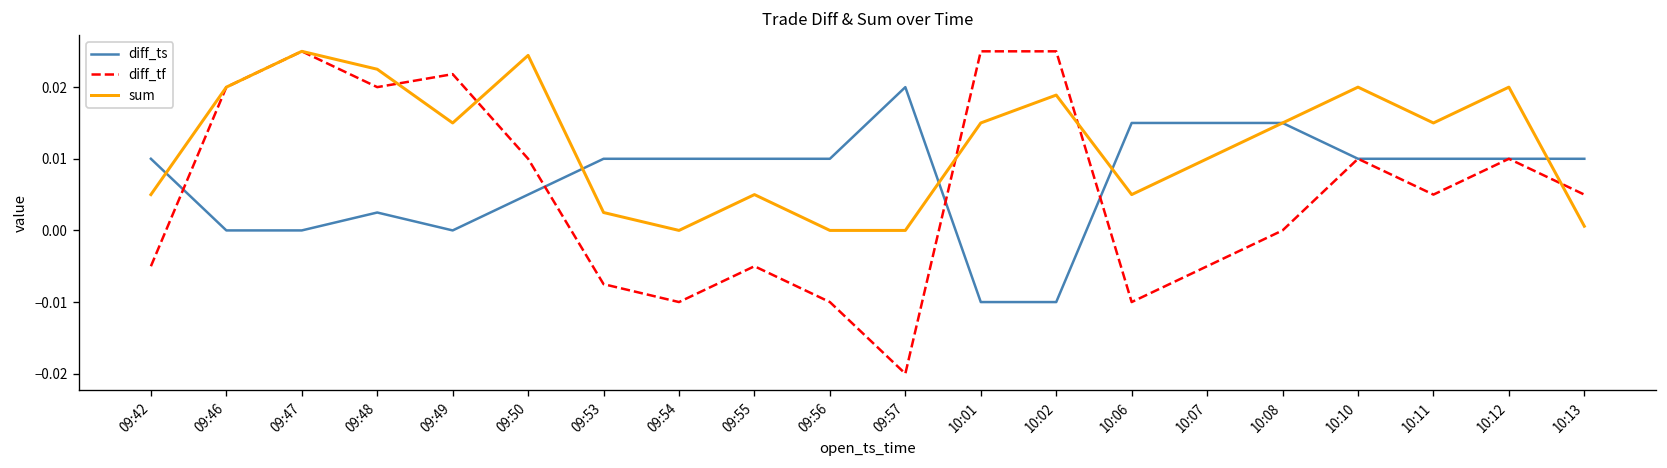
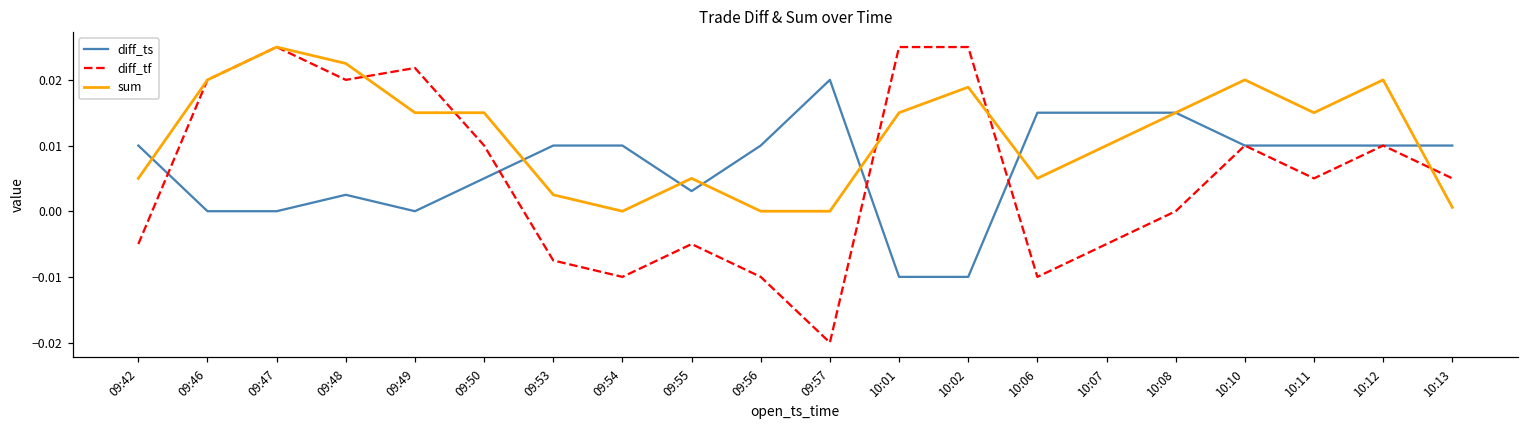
  {
    "diff_ts": {
      "09:42": 0.010,
      "09:46": 0.000,
      "09:47": 0.000,
      "09:48": 0.002,
      "09:49": 0.000,
      "09:50": 0.005,
      "09:53": 0.010,
      "09:54": 0.010,
-     "09:55": 0.010,
+     "09:55": 0.003,
      "09:56": 0.010,
      "09:57": 0.020,
      "10:01": -0.010,
      "10:02": -0.010,
      "10:06": 0.015,
      "10:07": 0.015,
      "10:11": 0.010,
      "10:13": 0.010
    },
    "diff_tf": {
      "09:42": -0.005,
      "09:48": 0.020,
      "09:49": 0.022,
      "09:50": 0.010,
      "09:53": -0.007,
      "09:54": -0.010,
      "09:55": -0.005,
      "09:56": -0.010,
      "09:57": -0.020,
      "10:01": 0.025,
      "10:02": 0.025,
      "10:06": -0.010,
      "10:07": -0.005,
      "10:08": 0.000,
      "10:11": 0.005,
      "10:13": 0.005
    },
    "sum": {
      "09:42": 0.005,
      "09:48": 0.022,
      "09:49": 0.015,
-     "09:50": 0.024,
+     "09:50": 0.015,
      "09:53": 0.002,
      "09:54": 0.000,
      "09:55": 0.005,
      "09:56": 0.000,
      "09:57": 0.000,
      "10:01": 0.015,
      "10:02": 0.019,
      "10:06": 0.005,
      "10:07": 0.010,
      "10:10": 0.020,
      "10:11": 0.015,
      "10:12": 0.020,
      "10:13": 0.001
    }
  }
